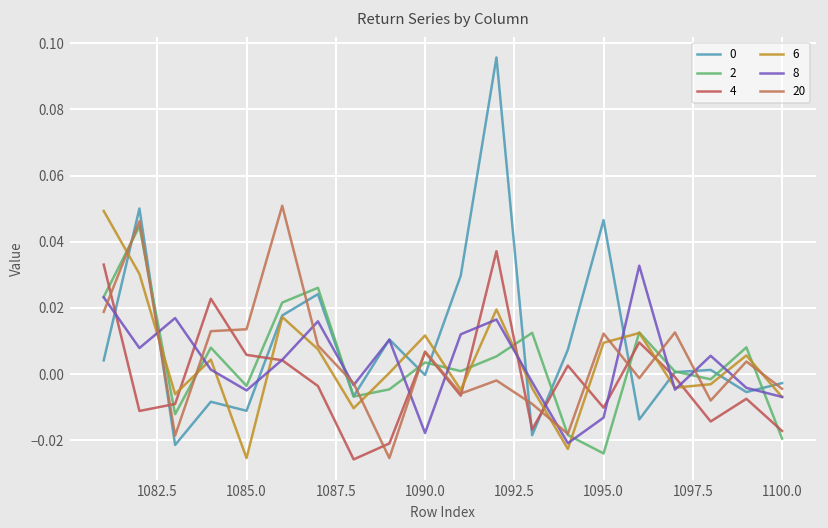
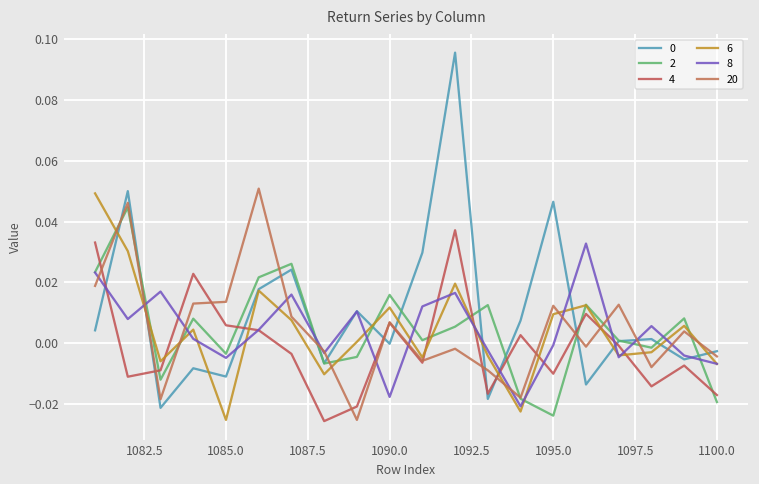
  {
    "0": {
      "1085.0": -0.011,
      "1090.0": 0.000,
      "1095.0": 0.047,
      "1100.0": -0.003
    },
    "2": {
      "1085.0": -0.004,
-     "1090.0": 0.004,
+     "1090.0": 0.016,
      "1095.0": -0.024,
      "1100.0": -0.019
    },
    "8": {
      "1085.0": -0.005,
      "1090.0": -0.018,
-     "1095.0": -0.013
+     "1095.0": -0.001
    }
  }
